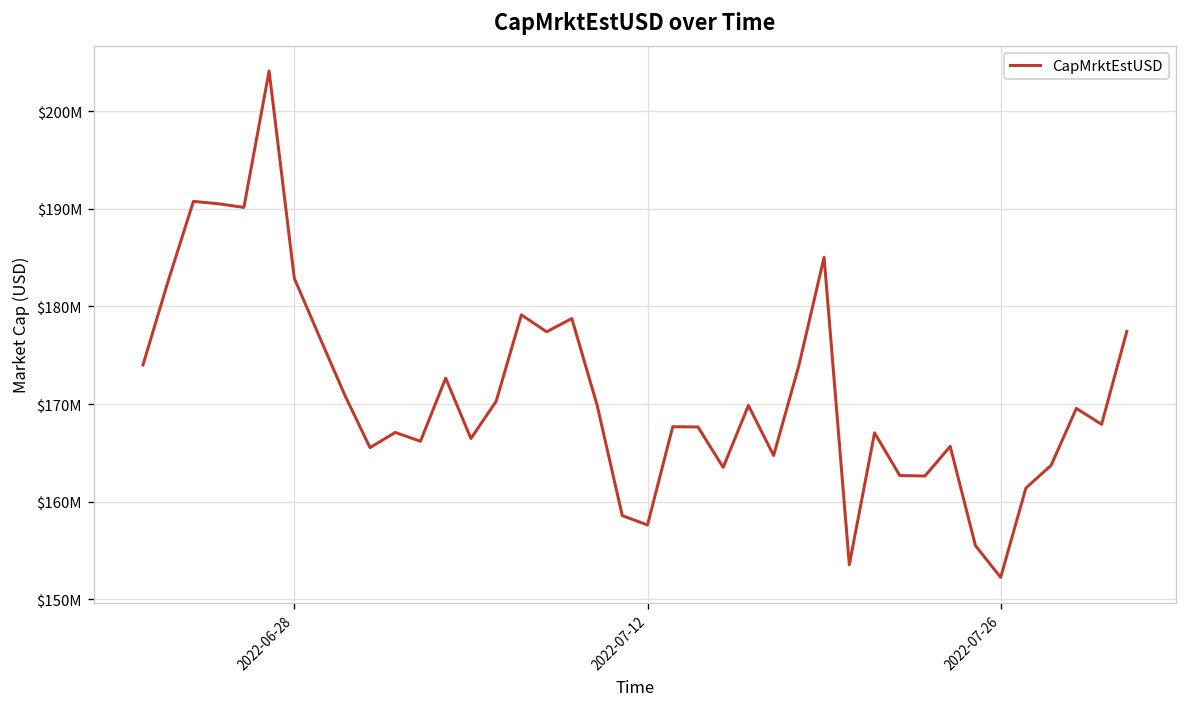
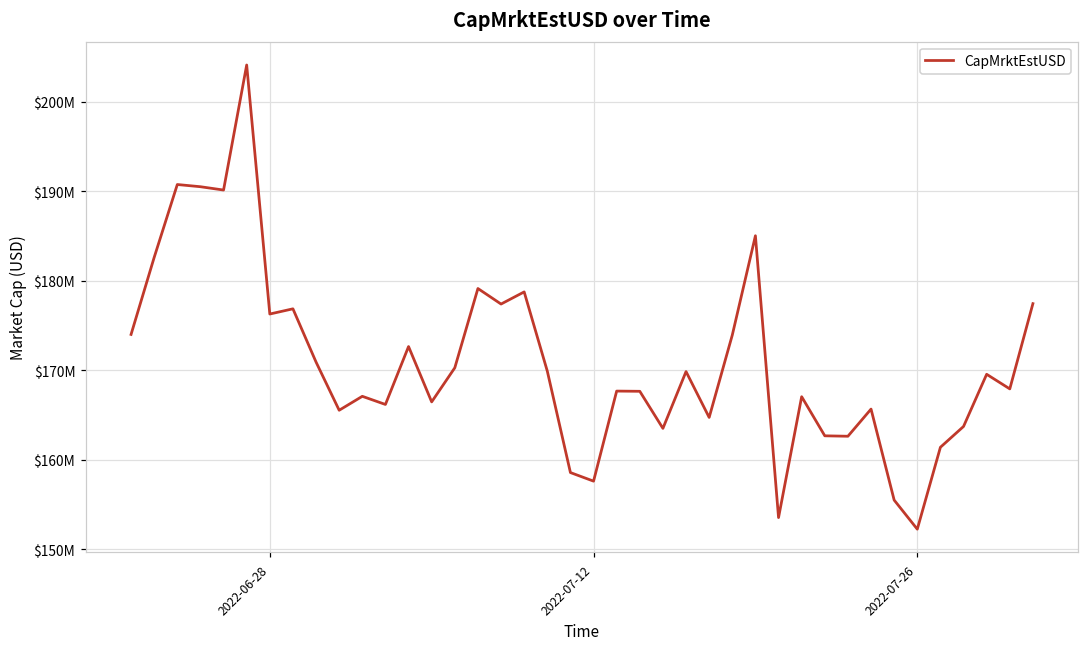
  {
-   "2022-06-28": "$183000000",
+   "2022-06-28": "$176000000",
    "2022-07-12": "$158000000",
    "2022-07-26": "$152000000"
  }
